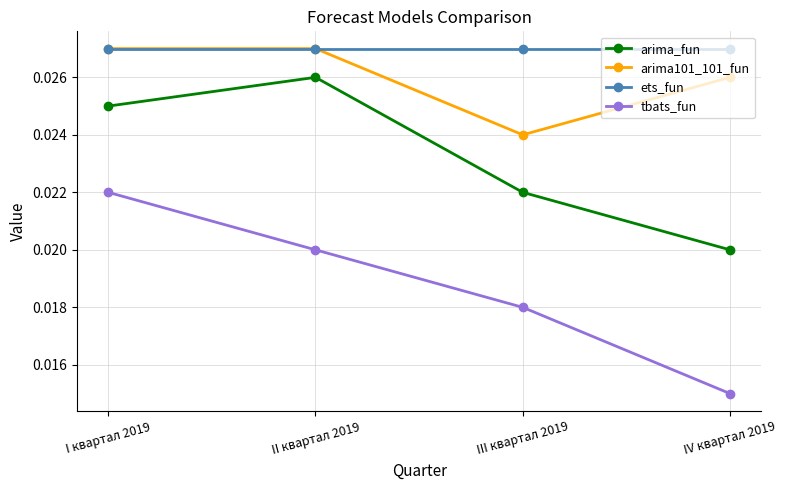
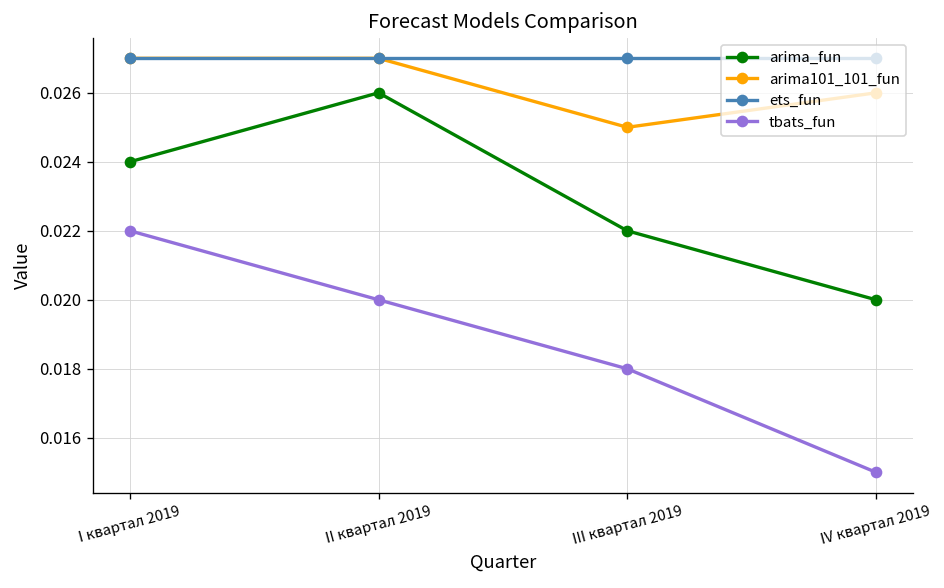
  {
    "arima_fun": {
-     "I квартал 2019": 0.025,
+     "I квартал 2019": 0.024,
      "II квартал 2019": 0.026,
      "III квартал 2019": 0.022,
      "IV квартал 2019": 0.020
    },
    "arima101_101_fun": {
-     "III квартал 2019": 0.024
+     "III квартал 2019": 0.025
    },
    "ets_fun": {
      "III квартал 2019": 0.027
    },
    "tbats_fun": {
      "I квартал 2019": 0.022,
      "II квартал 2019": 0.020,
      "III квартал 2019": 0.018,
      "IV квартал 2019": 0.015
    }
  }
